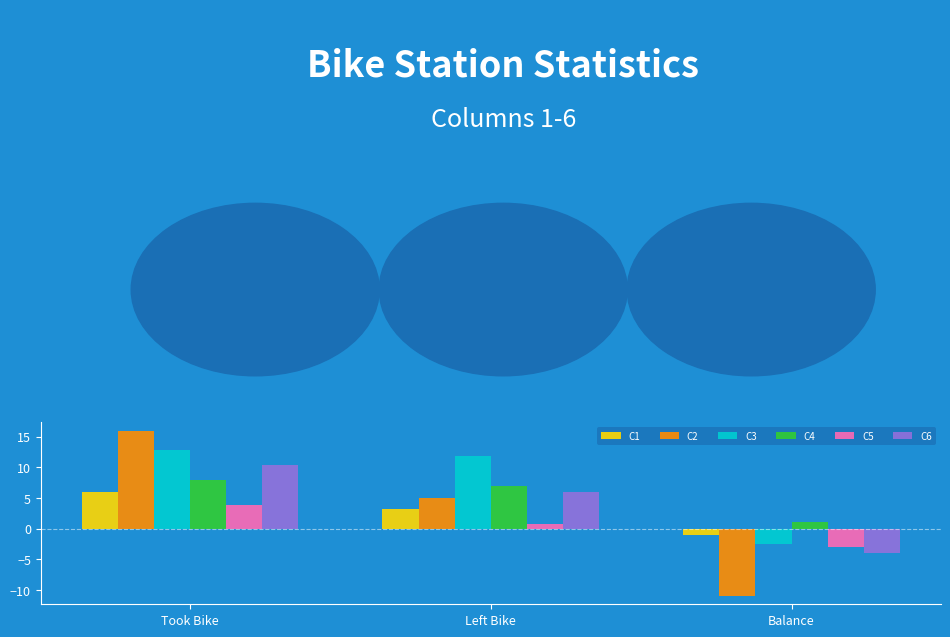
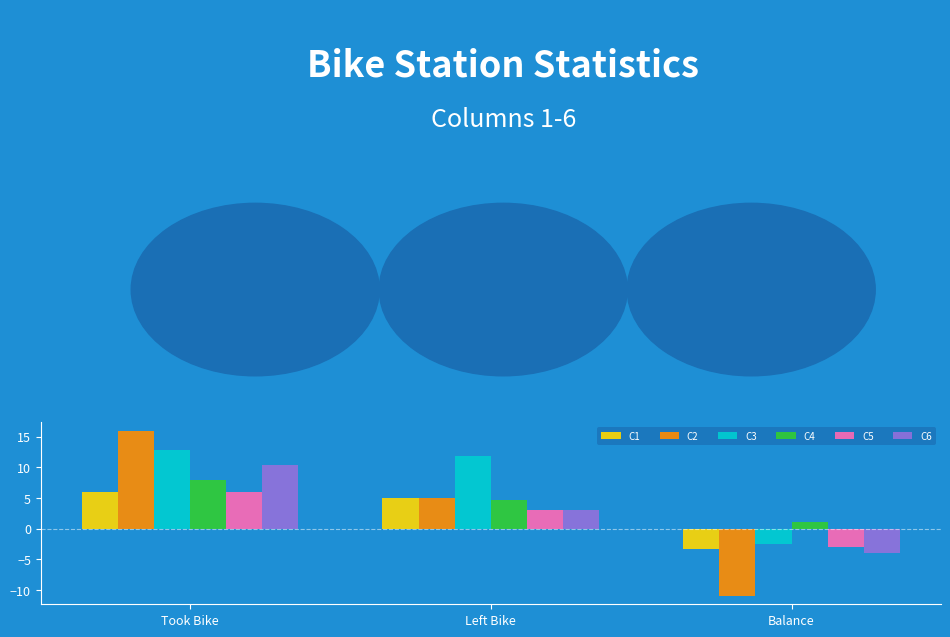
  {
    "C1": {
      "Took Bike": 6,
-     "Left Bike": 3,
-     "Balance": -1
+     "Left Bike": 5,
+     "Balance": -3
    },
    "C2": {
      "Took Bike": 16,
      "Left Bike": 5,
      "Balance": -11
    },
    "C3": {
      "Took Bike": 13,
      "Left Bike": 12,
      "Balance": -3
    },
    "C4": {
      "Took Bike": 8,
-     "Left Bike": 7,
+     "Left Bike": 5,
      "Balance": 1
    },
    "C5": {
-     "Took Bike": 4,
-     "Left Bike": 1,
+     "Took Bike": 6,
+     "Left Bike": 3,
      "Balance": -3
    },
    "C6": {
      "Took Bike": 10,
-     "Left Bike": 6,
+     "Left Bike": 3,
      "Balance": -4
    }
  }
